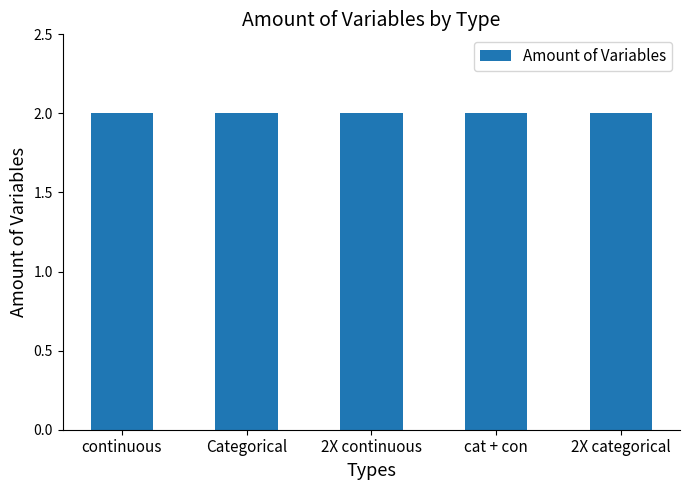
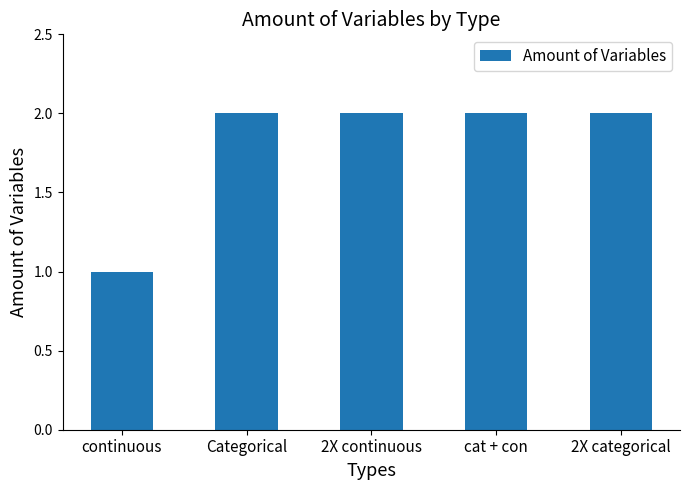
  {
-   "continuous": 2,
+   "continuous": 1,
    "Categorical": 2,
    "2X continuous": 2,
    "cat + con": 2,
    "2X categorical": 2
  }
